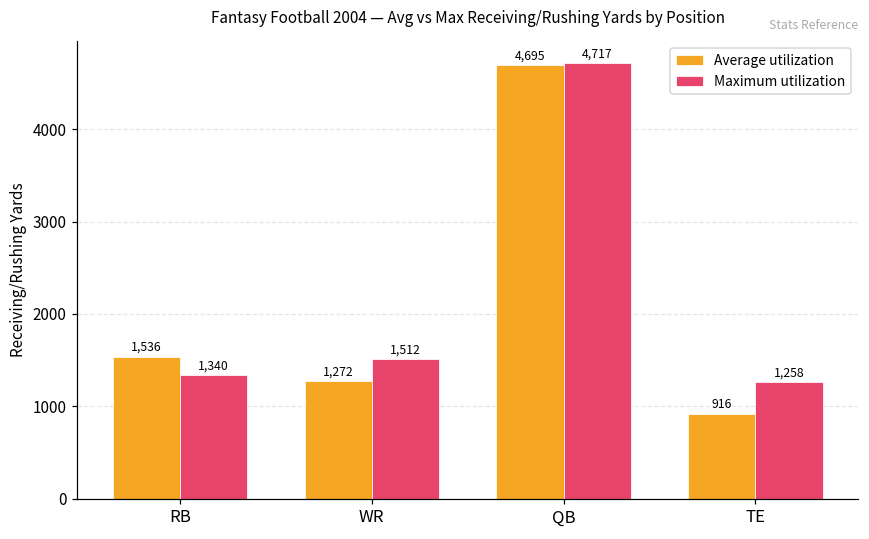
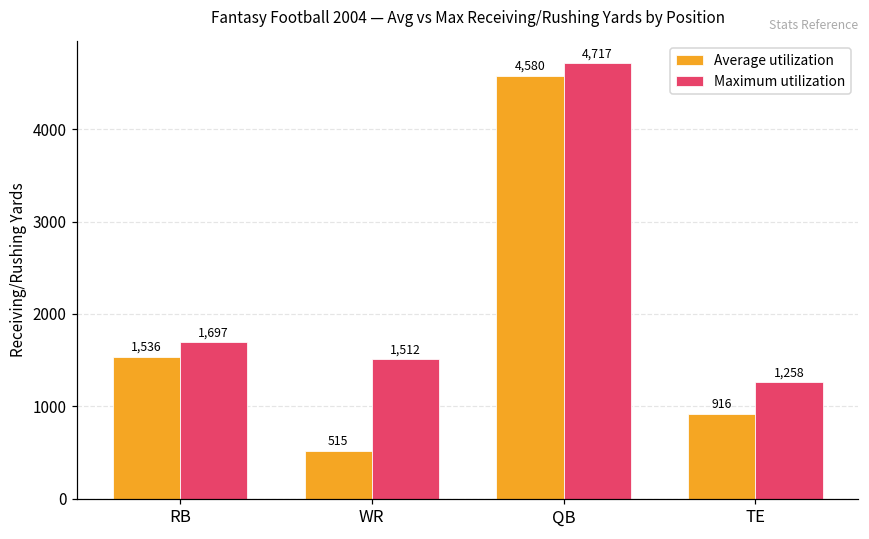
  {
    "Average utilization": {
      "RB": "1,536",
-     "WR": "1,272",
-     "QB": "4,695",
+     "WR": "515",
+     "QB": "4,580",
      "TE": "916"
    },
    "Maximum utilization": {
-     "RB": "1,340",
+     "RB": "1,697",
      "WR": "1,512",
      "QB": "4,717",
      "TE": "1,258"
    }
  }
